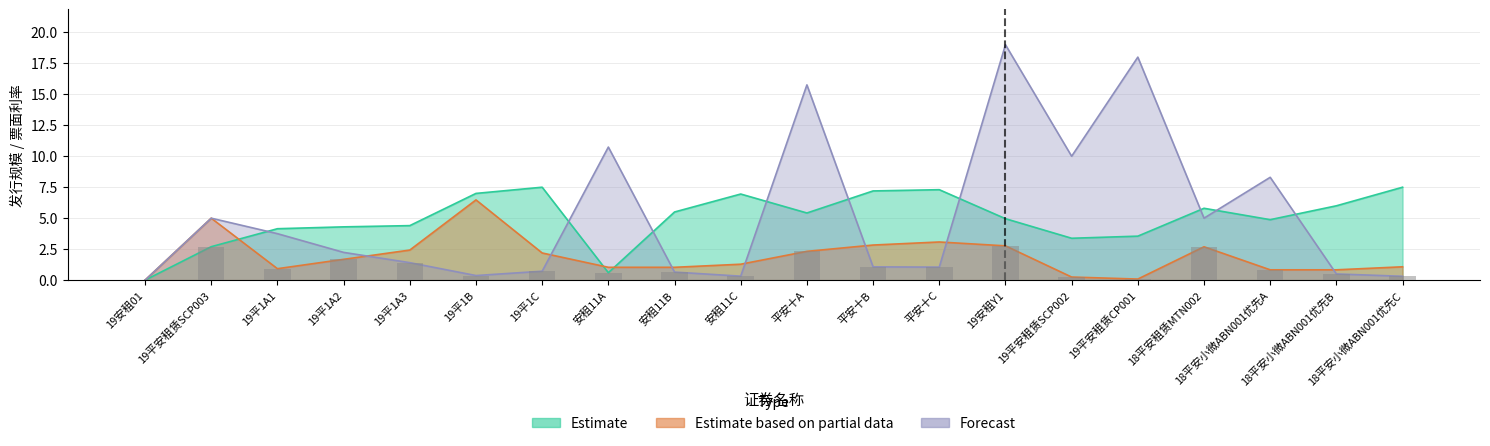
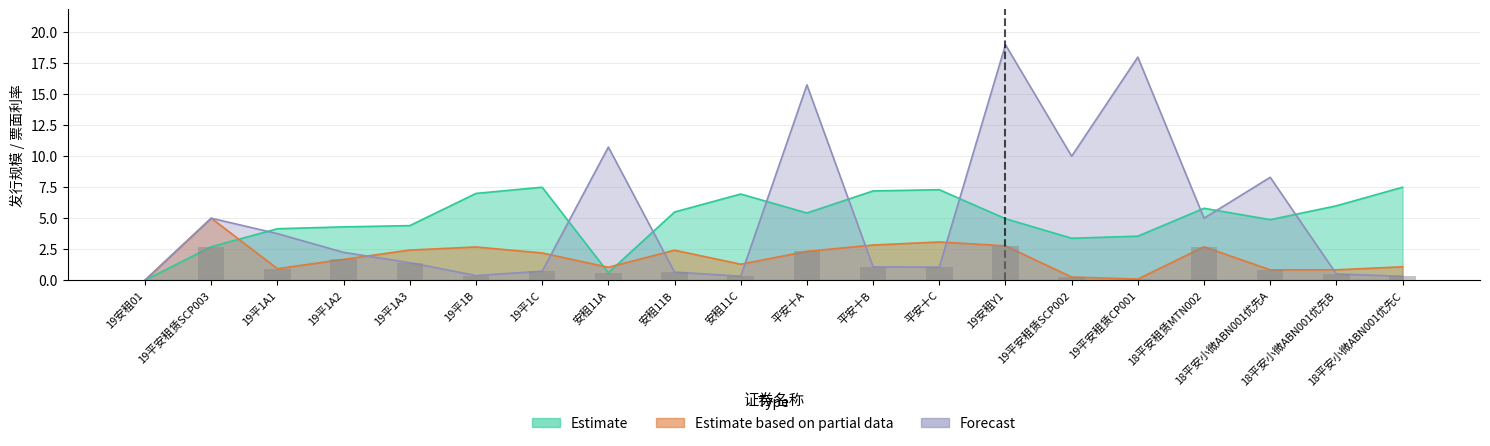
  {
    "Estimate": {
      "19平安租赁SCP003": 2.7,
      "19平1A1": 4.2,
      "19平1A2": 4.3,
      "19平1A3": 4.4,
      "19平1B": 7.0,
      "19平1C": 7.5,
      "安租11A": 0.6,
      "安租11B": 5.5,
      "安租11C": 7.0,
      "平安十A": 5.4,
      "平安十B": 7.2,
      "平安十C": 7.3,
      "19安租Y1": 5.0,
      "19平安租赁SCP002": 3.4,
      "19平安租赁CP001": 3.6,
      "18平安租赁MTN002": 5.8,
      "18平安小微ABN001优先A": 4.9,
      "18平安小微ABN001优先B": 6.0,
      "18平安小微ABN001优先C": 7.5
    },
    "Estimate based on partial data": {
      "19平1A1": 0.9,
      "19平1A2": 1.7,
      "19平1A3": 2.4,
-     "19平1B": 6.5,
+     "19平1B": 2.7,
      "19平1C": 2.2,
      "安租11A": 1.0,
-     "安租11B": 1.0,
+     "安租11B": 2.4,
      "安租11C": 1.3,
      "平安十A": 2.3,
      "平安十B": 2.8,
      "平安十C": 3.1,
      "19安租Y1": 2.8,
      "19平安租赁SCP002": 0.2,
      "19平安租赁CP001": 0.1,
      "18平安租赁MTN002": 2.7,
      "18平安小微ABN001优先A": 0.8,
      "18平安小微ABN001优先B": 0.8,
      "18平安小微ABN001优先C": 1.1
    }
  }
